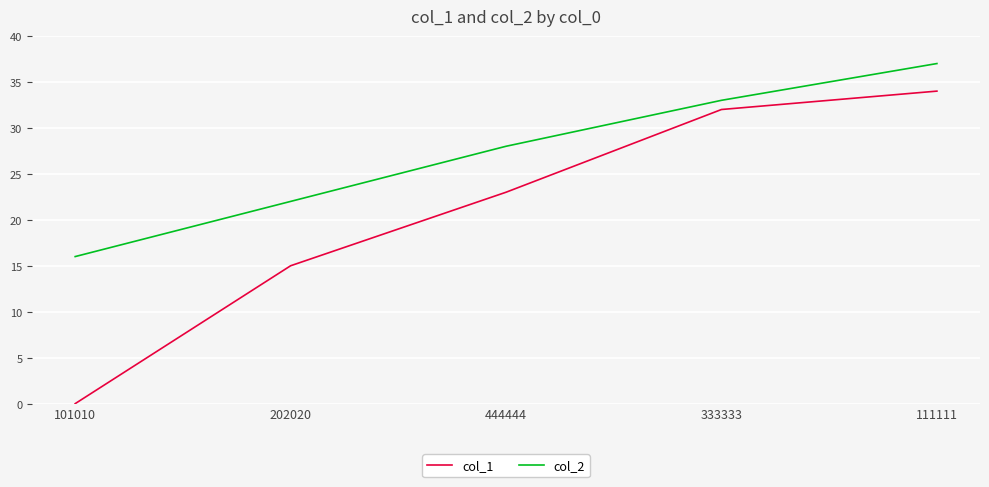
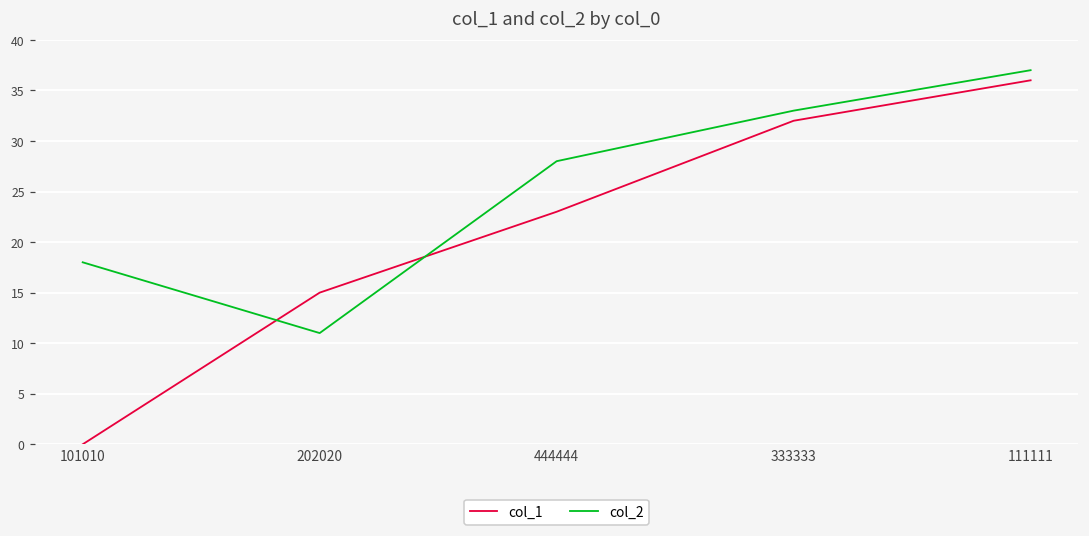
  {
    "col_1": {
      "101010": 0,
      "202020": 15,
      "444444": 23,
      "333333": 32,
-     "111111": 34
+     "111111": 36
    },
    "col_2": {
-     "101010": 16,
-     "202020": 22,
+     "101010": 18,
+     "202020": 11,
      "444444": 28,
      "333333": 33,
      "111111": 37
    }
  }
